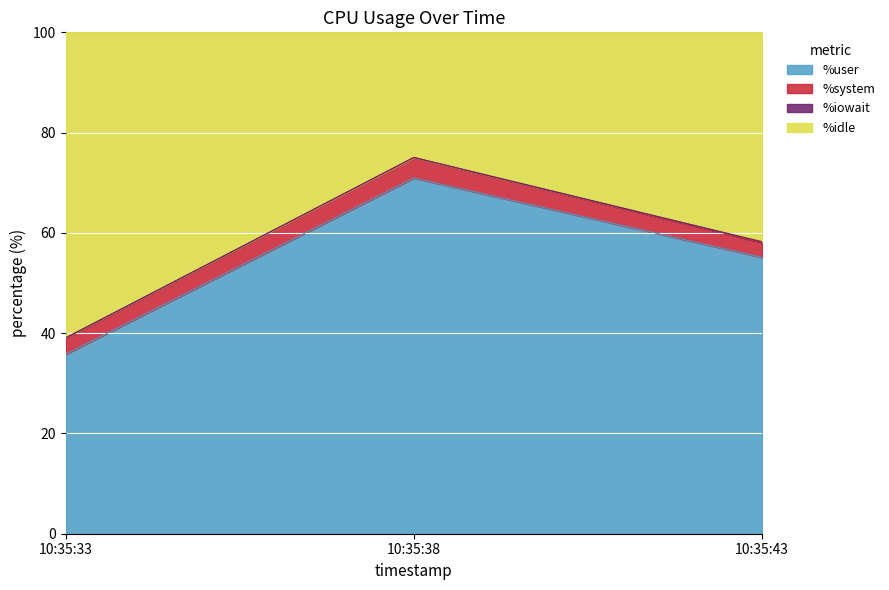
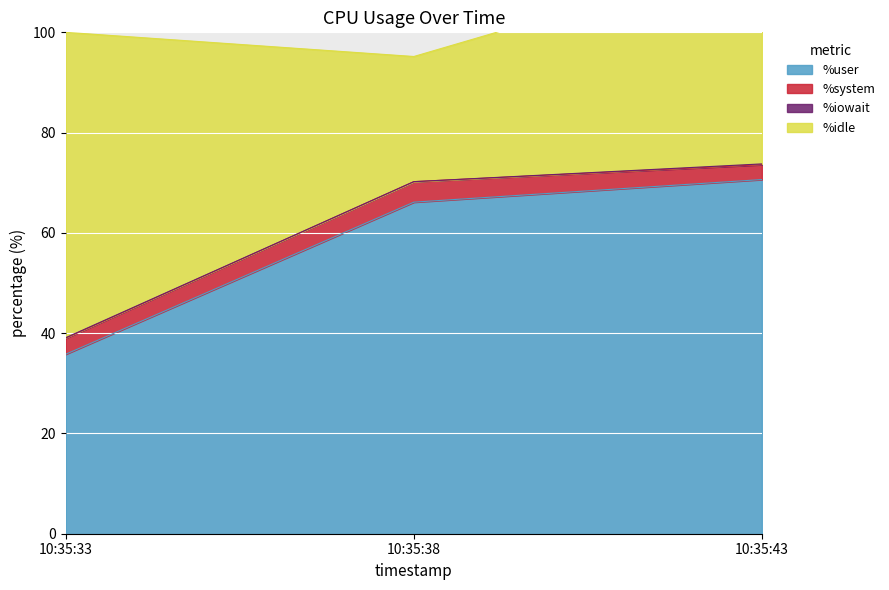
  {
    "%user": {
      "10:35:33": 36,
-     "10:35:38": 71,
-     "10:35:43": 55
+     "10:35:38": 66,
+     "10:35:43": 71
    },
    "%idle": {
      "10:35:33": 61,
      "10:35:38": 25
    }
  }
